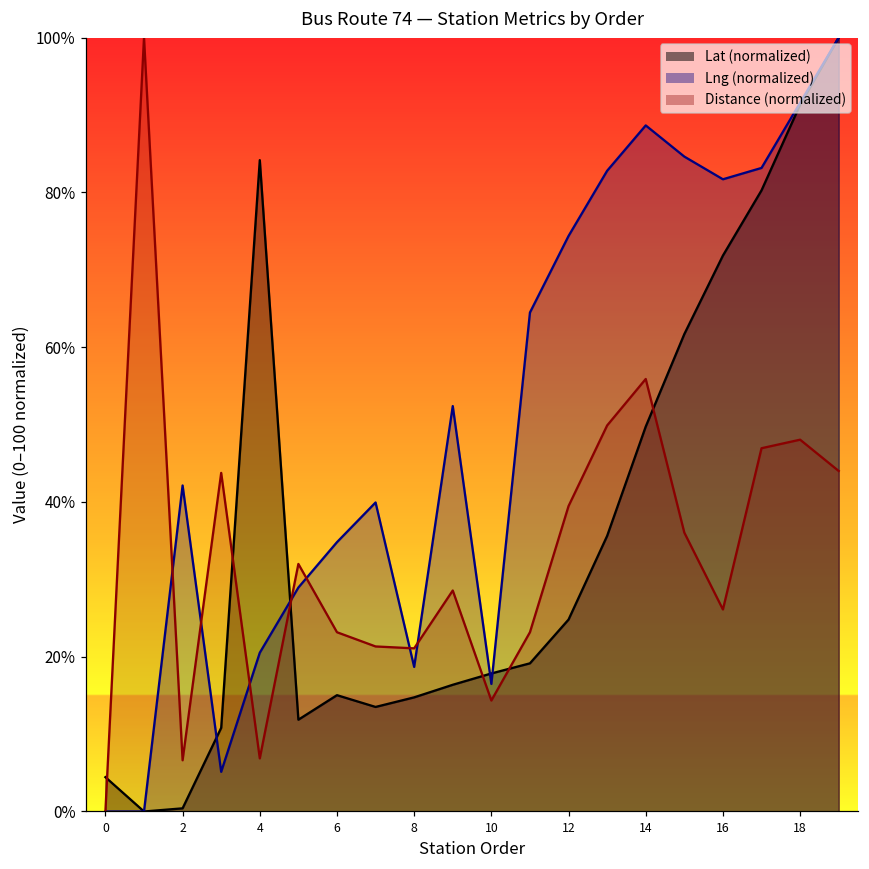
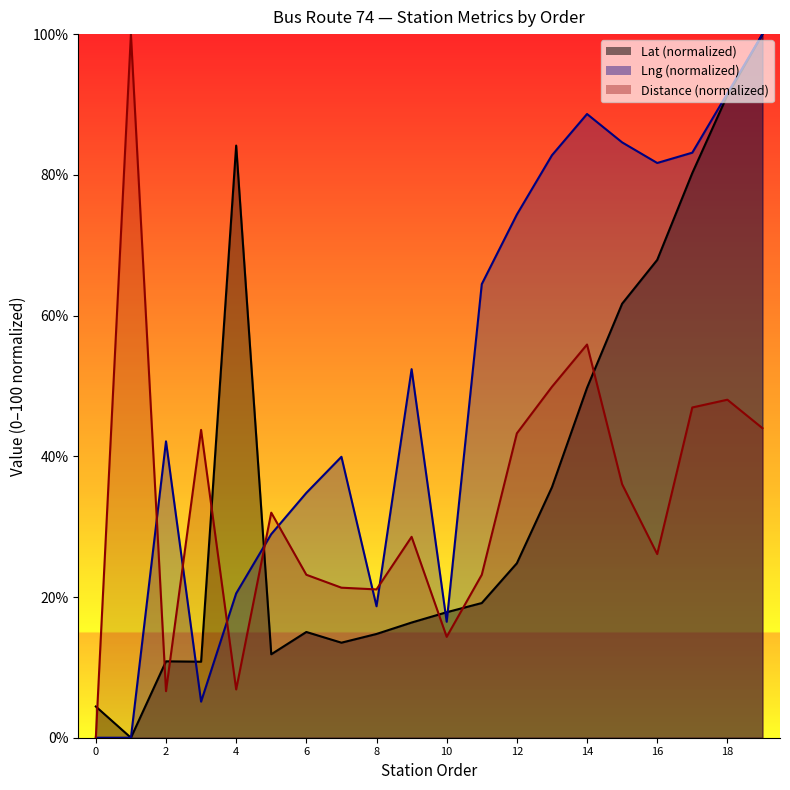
  {
    "Lat (normalized)": {
      "0": "4%",
-     "2": "0%",
+     "2": "11%",
      "4": "84%",
      "6": "15%",
      "8": "15%",
      "10": "18%",
      "12": "25%",
      "14": "50%",
-     "16": "72%"
+     "16": "68%"
    },
    "Lng (normalized)": {
      "2": "42%",
      "4": "21%",
      "6": "35%",
      "8": "19%",
      "10": "16%",
      "12": "74%",
      "14": "89%",
      "16": "82%"
    },
    "Distance (normalized)": {
      "2": "7%",
      "4": "7%",
      "6": "23%",
      "8": "21%",
      "10": "14%",
-     "12": "39%",
+     "12": "43%",
      "14": "56%",
      "16": "26%",
      "18": "48%"
    }
  }
